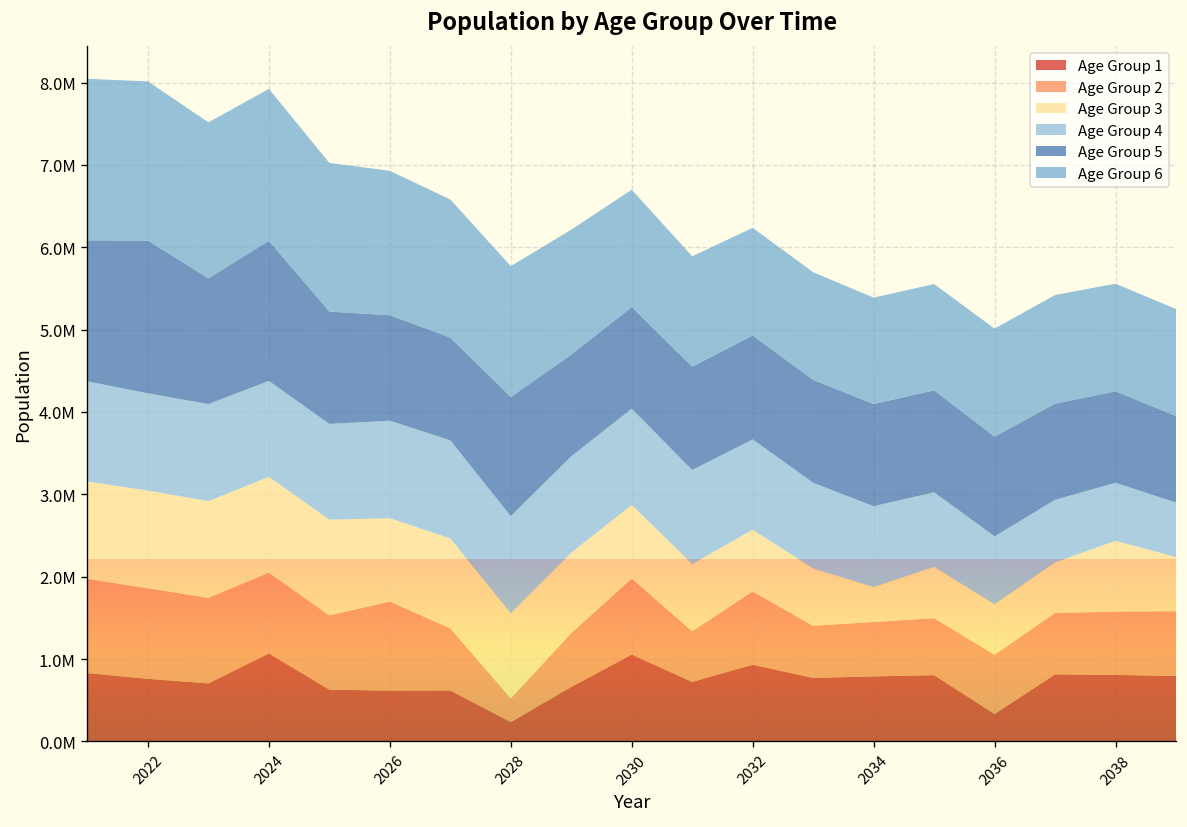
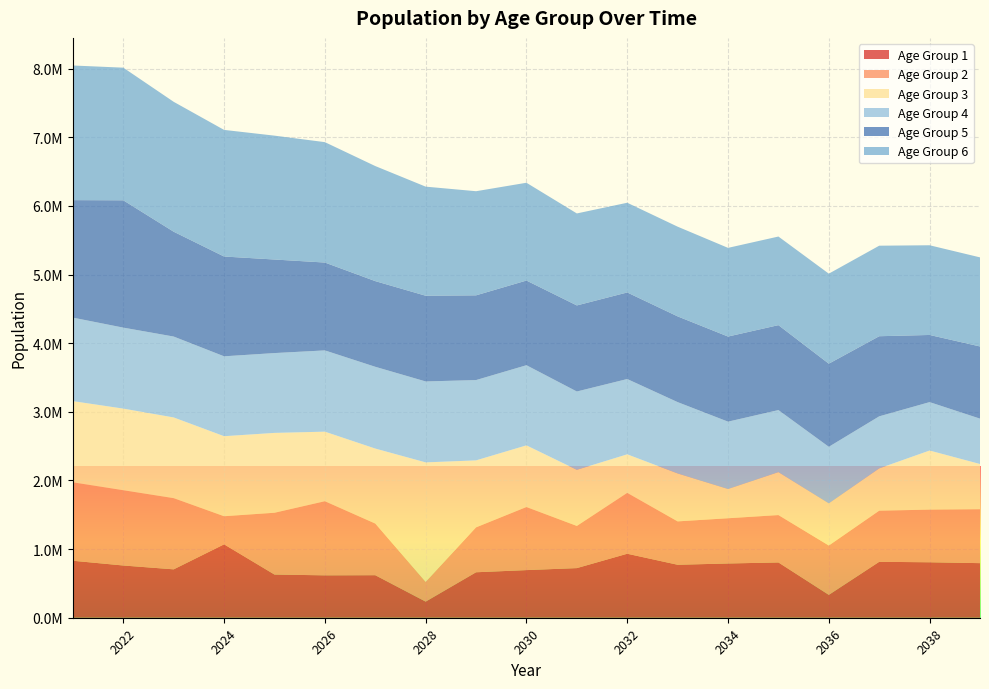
  {
    "Age Group 1": {
      "2022": 800000,
      "2024": 1100000,
      "2026": 600000,
      "2028": 200000,
-     "2030": 1100000,
+     "2030": 700000,
      "2032": 900000,
      "2034": 800000,
      "2036": 300000,
      "2038": 800000
    },
    "Age Group 2": {
      "2022": 1100000,
-     "2024": 1000000,
+     "2024": 400000,
      "2026": 1100000,
      "2028": 300000,
      "2030": 900000,
      "2032": 900000,
      "2034": 700000,
      "2036": 700000,
      "2038": 800000
    },
    "Age Group 3": {
      "2022": 1200000,
      "2024": 1200000,
      "2026": 1000000,
-     "2028": 1000000,
+     "2028": 1700000,
      "2030": 900000,
-     "2032": 800000,
+     "2032": 600000,
      "2034": 400000,
      "2036": 600000,
      "2038": 900000
    },
    "Age Group 5": {
      "2022": 1900000,
-     "2024": 1700000,
+     "2024": 1500000,
      "2026": 1300000,
-     "2028": 1400000,
+     "2028": 1200000,
      "2030": 1200000,
      "2032": 1300000,
      "2034": 1200000,
      "2036": 1200000,
-     "2038": 1100000
+     "2038": 1000000
    }
  }
